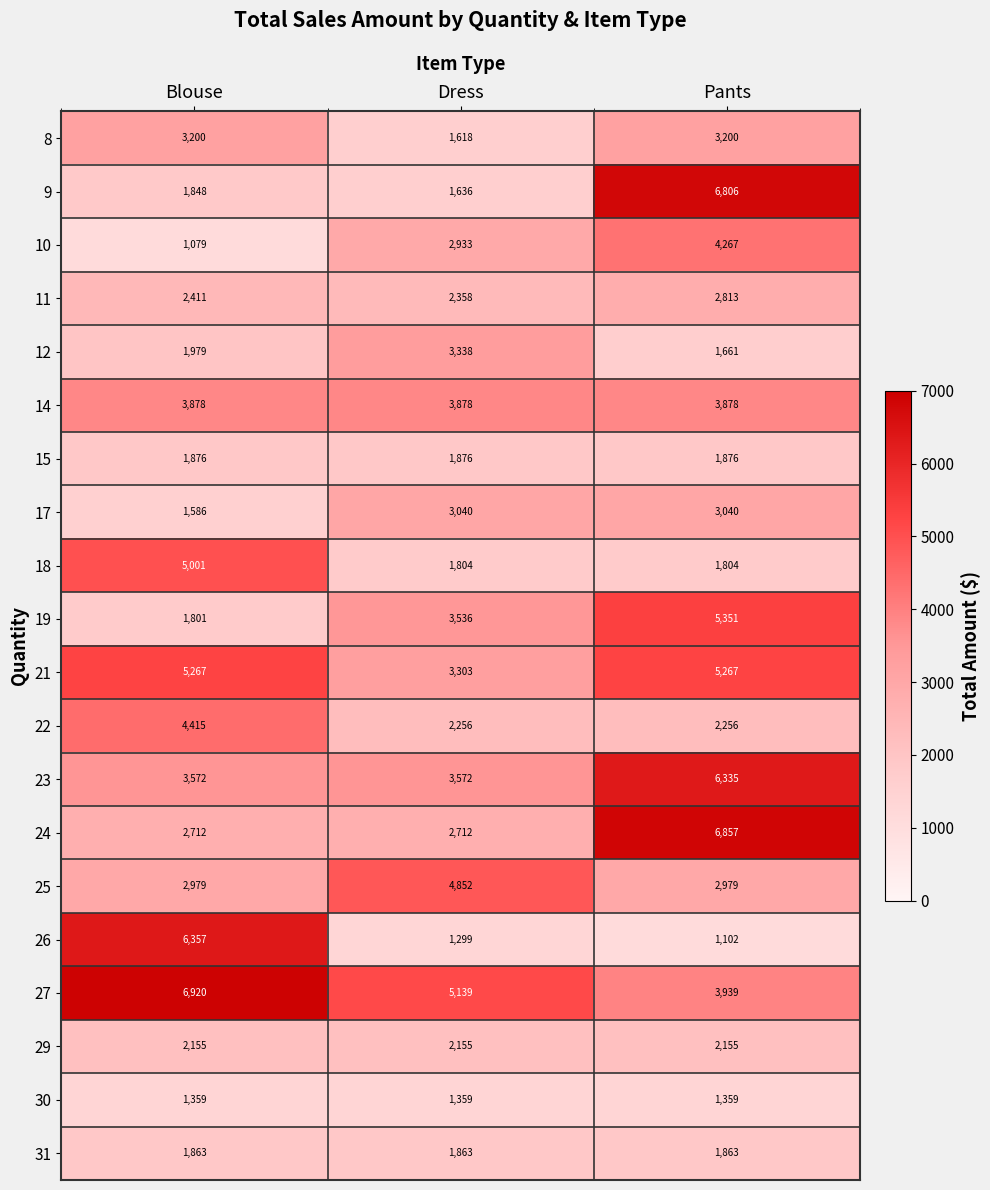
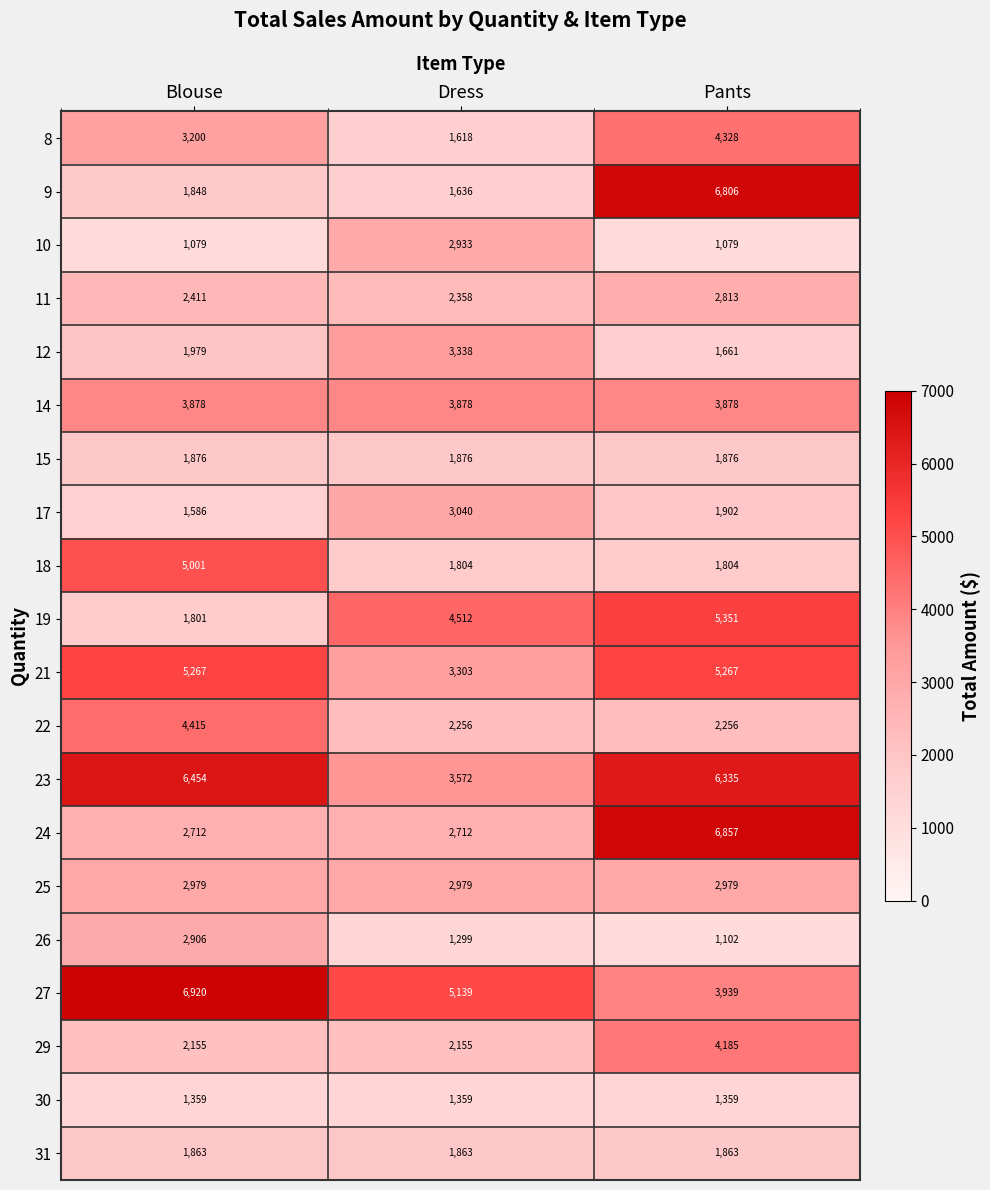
  {
    "8": {
      "Blouse": "3,200",
      "Dress": "1,618",
-     "Pants": "3,200"
+     "Pants": "4,328"
    },
    "9": {
      "Blouse": "1,848",
      "Dress": "1,636",
      "Pants": "6,806"
    },
    "10": {
      "Blouse": "1,079",
      "Dress": "2,933",
-     "Pants": "4,267"
+     "Pants": "1,079"
    },
    "11": {
      "Blouse": "2,411",
      "Dress": "2,358",
      "Pants": "2,813"
    },
    "12": {
      "Blouse": "1,979",
      "Dress": "3,338",
      "Pants": "1,661"
    },
    "14": {
      "Blouse": "3,878",
      "Dress": "3,878",
      "Pants": "3,878"
    },
    "15": {
      "Blouse": "1,876",
      "Dress": "1,876",
      "Pants": "1,876"
    },
    "17": {
      "Blouse": "1,586",
      "Dress": "3,040",
-     "Pants": "3,040"
+     "Pants": "1,902"
    },
    "18": {
      "Blouse": "5,001",
      "Dress": "1,804",
      "Pants": "1,804"
    },
    "19": {
      "Blouse": "1,801",
-     "Dress": "3,536",
+     "Dress": "4,512",
      "Pants": "5,351"
    },
    "21": {
      "Blouse": "5,267",
      "Dress": "3,303",
      "Pants": "5,267"
    },
    "22": {
      "Blouse": "4,415",
      "Dress": "2,256",
      "Pants": "2,256"
    },
    "23": {
-     "Blouse": "3,572",
+     "Blouse": "6,454",
      "Dress": "3,572",
      "Pants": "6,335"
    },
    "24": {
      "Blouse": "2,712",
      "Dress": "2,712",
      "Pants": "6,857"
    },
    "25": {
      "Blouse": "2,979",
-     "Dress": "4,852",
+     "Dress": "2,979",
      "Pants": "2,979"
    },
    "26": {
-     "Blouse": "6,357",
+     "Blouse": "2,906",
      "Dress": "1,299",
      "Pants": "1,102"
    },
    "27": {
      "Blouse": "6,920",
      "Dress": "5,139",
      "Pants": "3,939"
    },
    "29": {
      "Blouse": "2,155",
      "Dress": "2,155",
-     "Pants": "2,155"
+     "Pants": "4,185"
    },
    "30": {
      "Blouse": "1,359",
      "Dress": "1,359",
      "Pants": "1,359"
    },
    "31": {
      "Blouse": "1,863",
      "Dress": "1,863",
      "Pants": "1,863"
    }
  }
